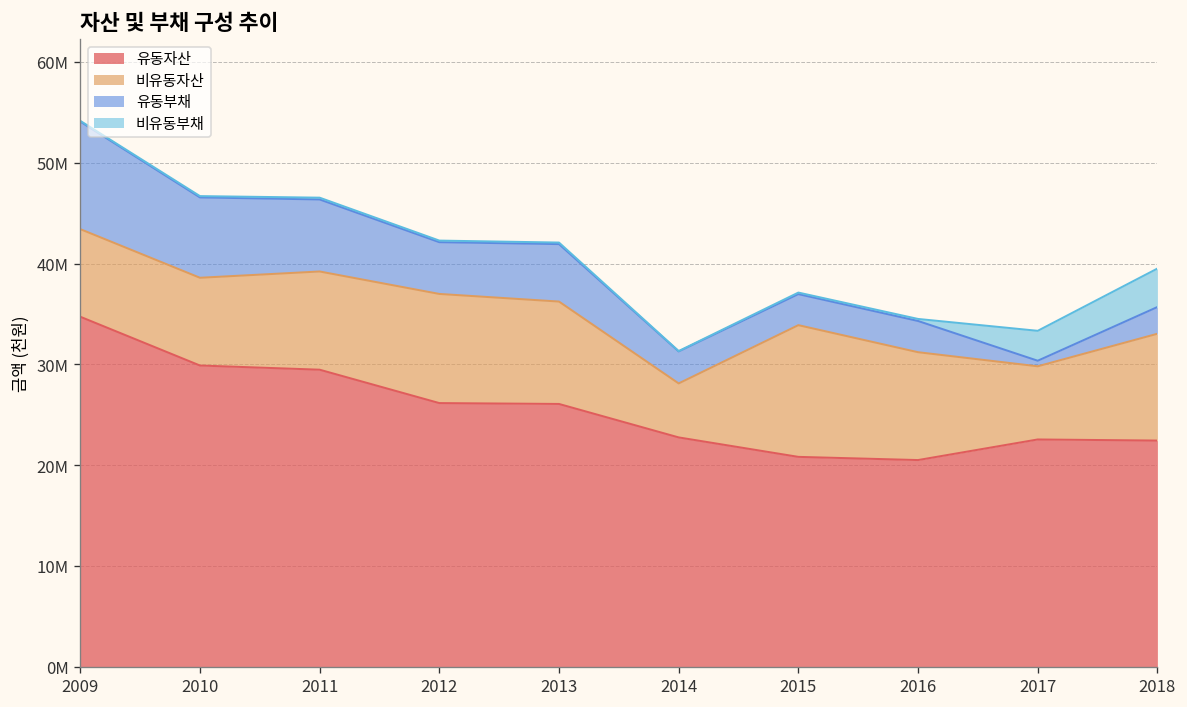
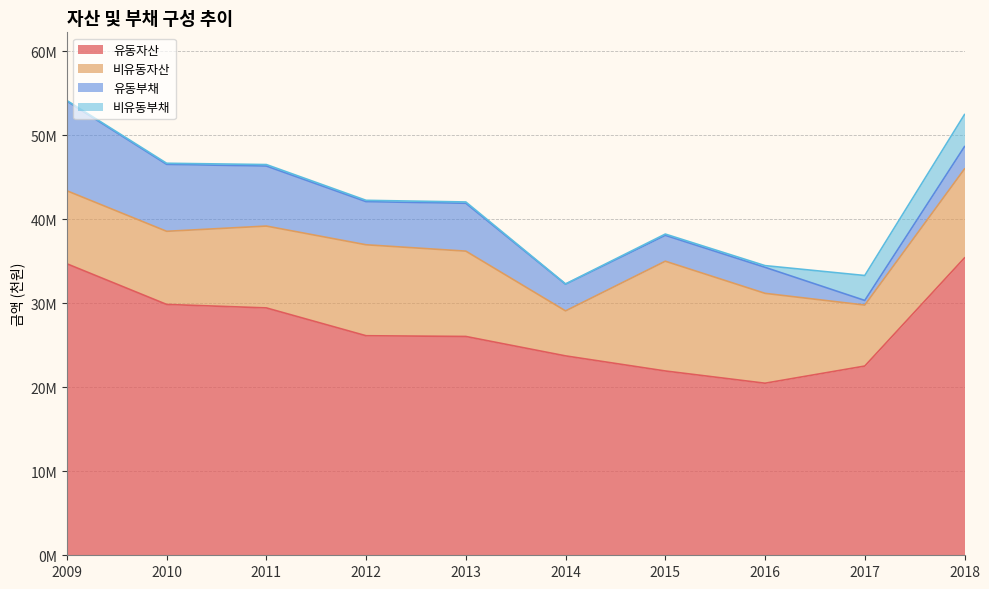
  {
    "유동자산": {
      "2009": 35000000,
      "2010": 30000000,
      "2011": 29000000,
      "2012": 26000000,
      "2013": 26000000,
-     "2014": 23000000,
-     "2015": 21000000,
+     "2014": 24000000,
+     "2015": 22000000,
      "2016": 20000000,
      "2017": 23000000,
-     "2018": 22000000
+     "2018": 35000000
    },
    "비유동자산": {
      "2009": 9000000,
      "2010": 9000000,
      "2011": 10000000,
      "2012": 11000000,
      "2013": 10000000,
      "2014": 5000000,
      "2015": 13000000,
      "2016": 11000000,
      "2017": 7000000,
      "2018": 11000000
    }
  }
